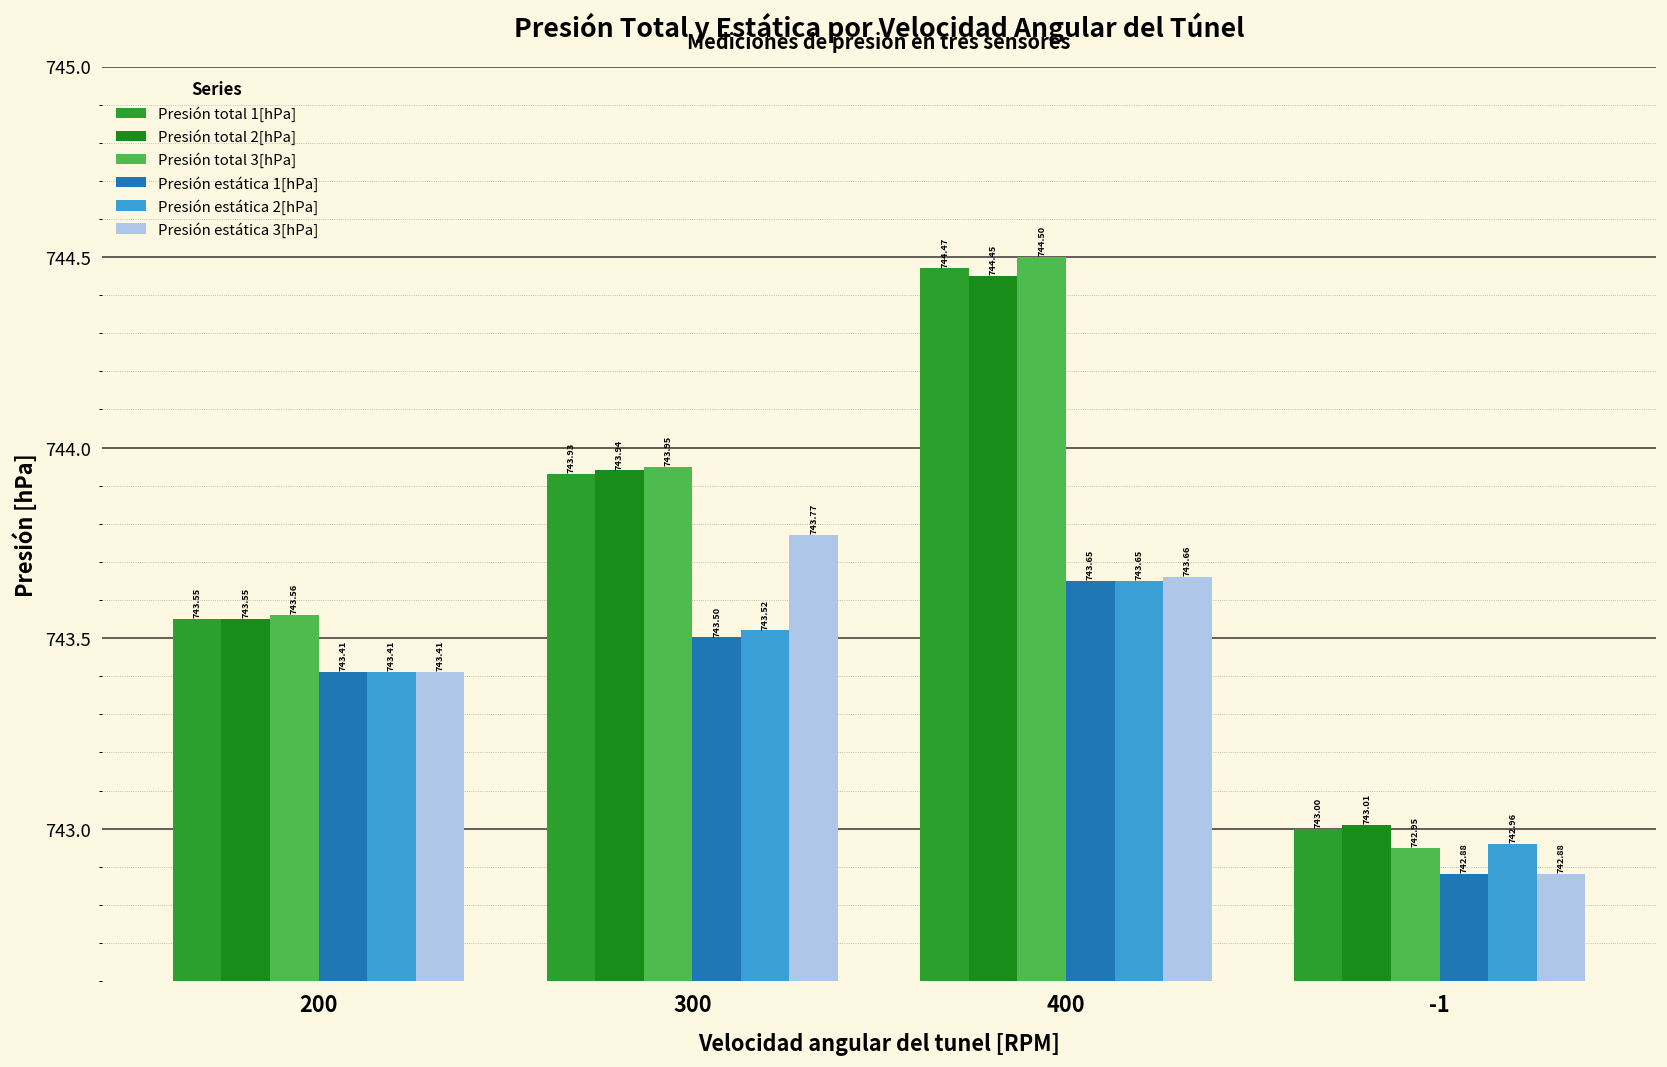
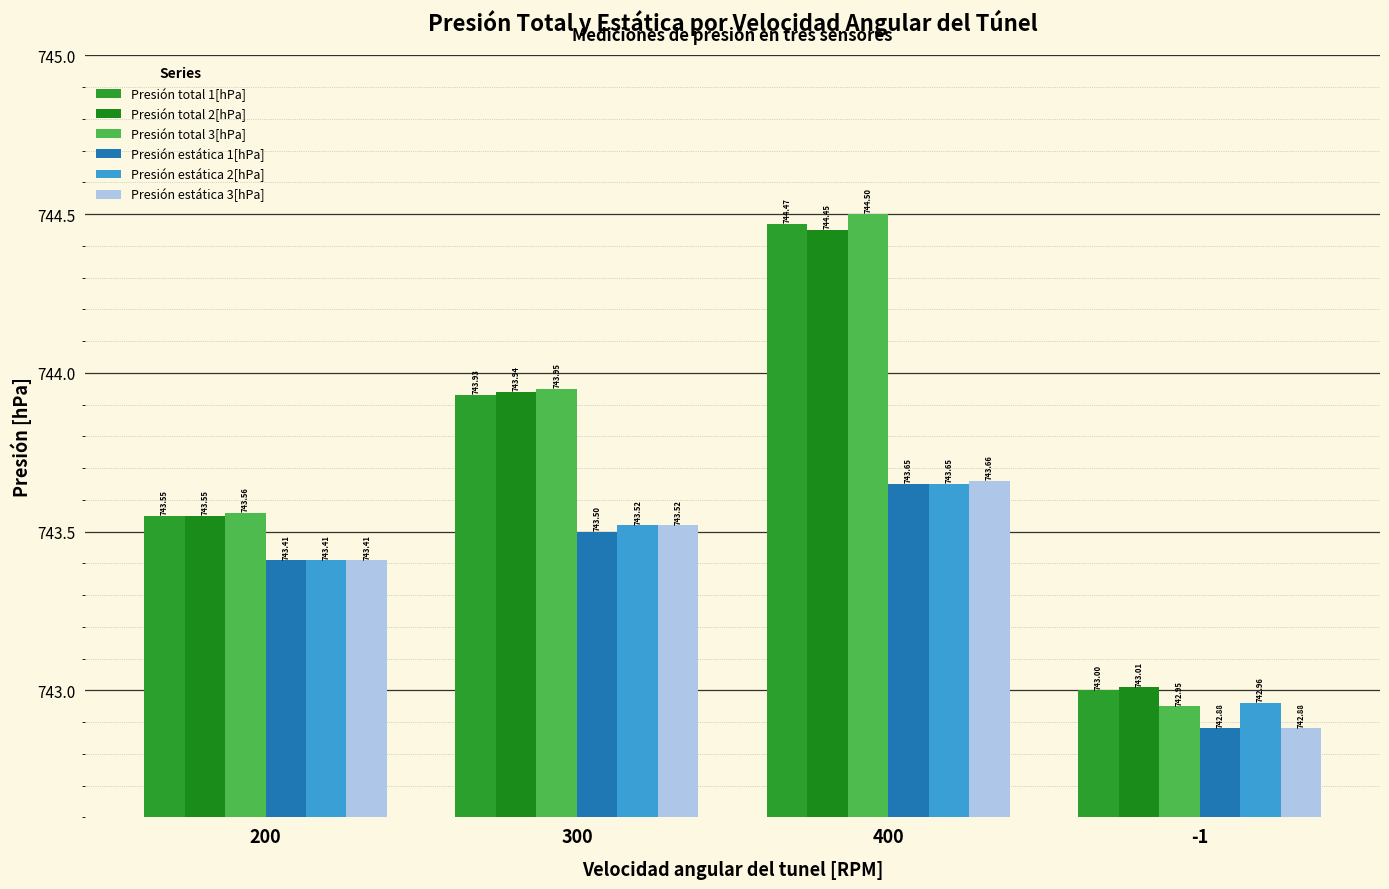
  {
    "Presión estática 3[hPa]": {
      "200": 743.41,
-     "300": 743.77,
+     "300": 743.52,
      "400": 743.66,
      "-1": 742.88
    }
  }
